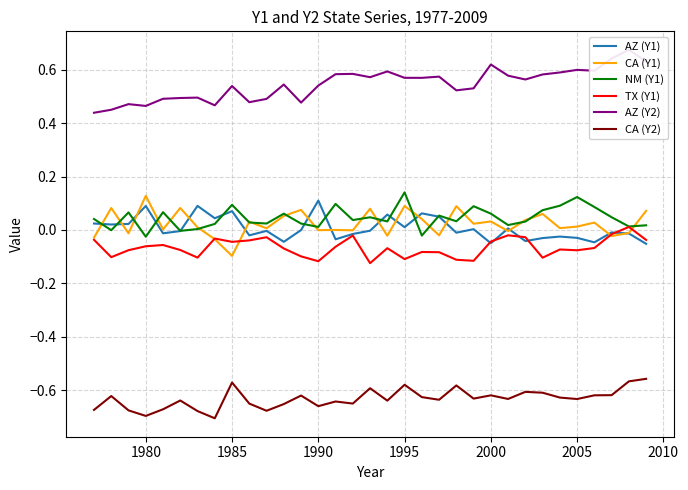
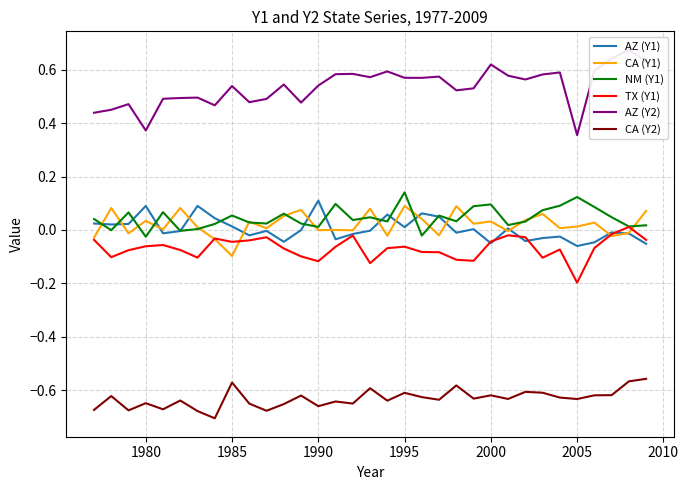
  {
    "AZ (Y1)": {
      "1980": 0.09,
-     "1985": 0.07,
+     "1985": 0.01,
      "1990": 0.11,
      "1995": 0.01,
-     "2005": -0.03
+     "2005": -0.06
    },
    "CA (Y1)": {
-     "1980": 0.13,
+     "1980": 0.03,
      "1985": -0.10,
      "1990": 0.00,
      "1995": 0.09,
      "2000": 0.03,
      "2005": 0.01
    },
    "NM (Y1)": {
      "1980": -0.03,
-     "1985": 0.09,
+     "1985": 0.05,
      "1990": 0.01,
      "1995": 0.14,
-     "2000": 0.06,
+     "2000": 0.10,
      "2005": 0.12
    },
    "TX (Y1)": {
      "1980": -0.06,
      "1985": -0.04,
      "1990": -0.12,
-     "1995": -0.11,
-     "2005": -0.08
+     "1995": -0.06,
+     "2005": -0.20
    },
    "AZ (Y2)": {
-     "1980": 0.46,
+     "1980": 0.37,
      "1985": 0.54,
      "1990": 0.54,
      "1995": 0.57,
      "2000": 0.62,
-     "2005": 0.60
+     "2005": 0.35
    },
    "CA (Y2)": {
-     "1980": -0.70,
+     "1980": -0.65,
      "1985": -0.57,
      "1990": -0.66,
-     "1995": -0.58,
+     "1995": -0.61,
      "2000": -0.62,
      "2005": -0.63
    }
  }
